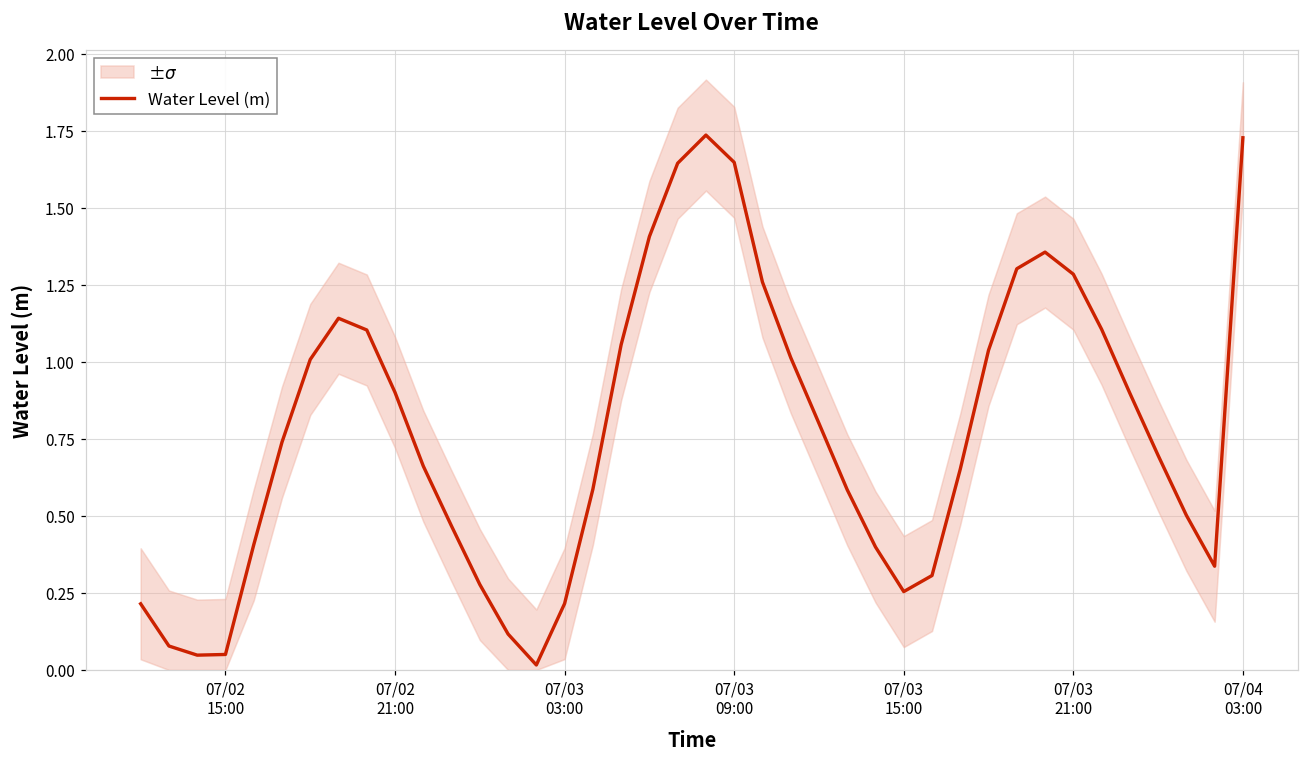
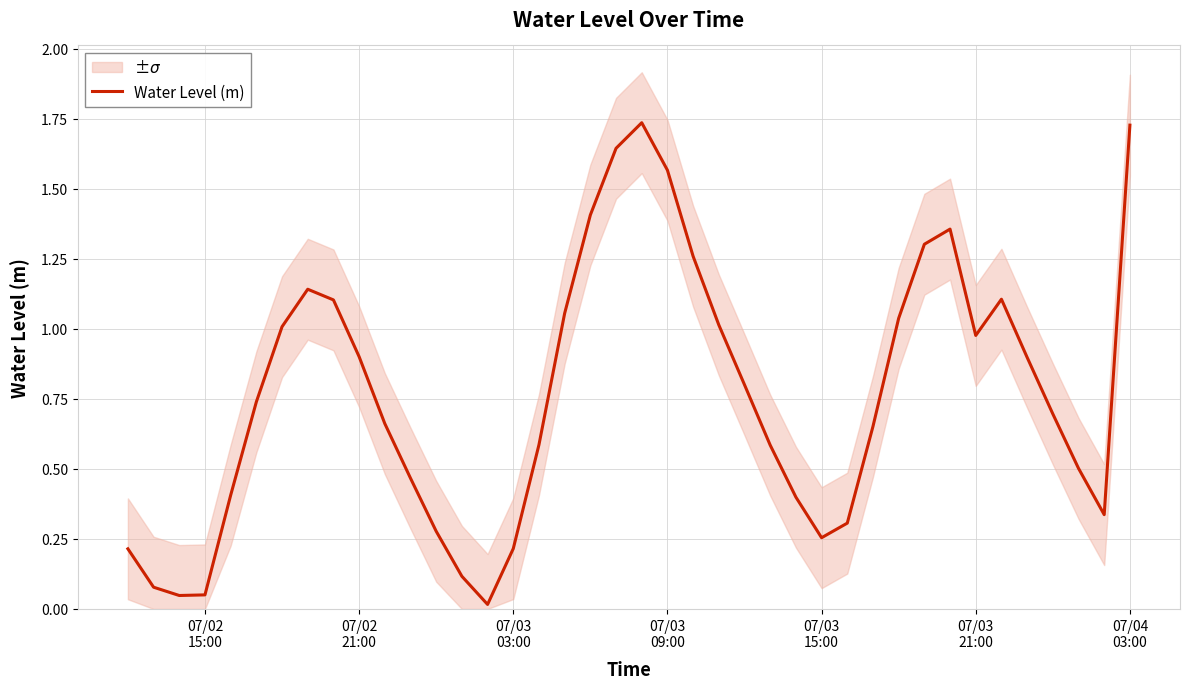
  {
    "Water Level (m)": {
      "07/02 15:00": 0.05,
      "07/02 21:00": 0.90,
      "07/03 03:00": 0.22,
-     "07/03 09:00": 1.65,
+     "07/03 09:00": 1.57,
      "07/03 15:00": 0.25,
-     "07/03 21:00": 1.28,
+     "07/03 21:00": 0.98,
      "07/04 03:00": 1.73
    }
  }
